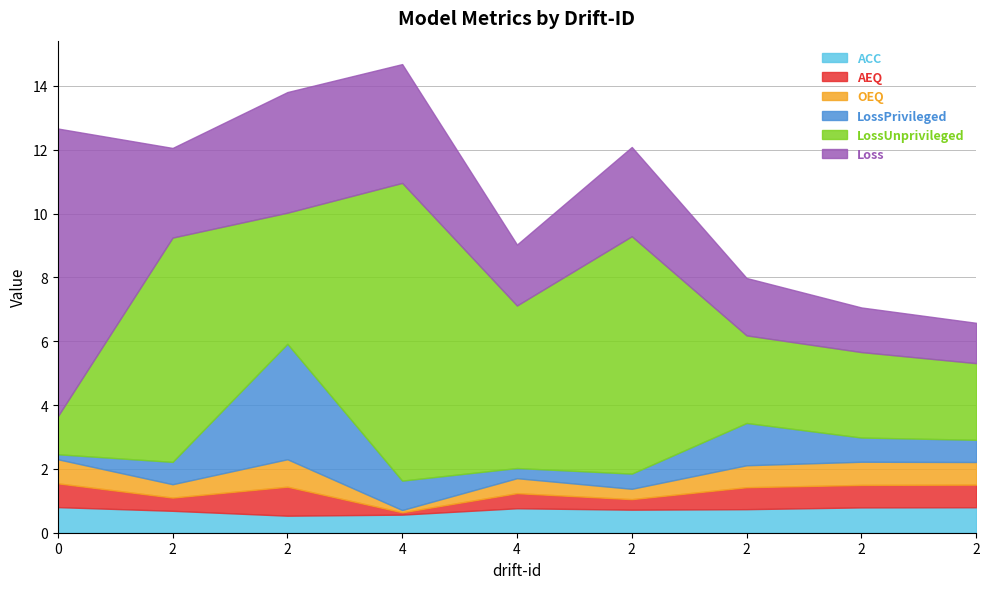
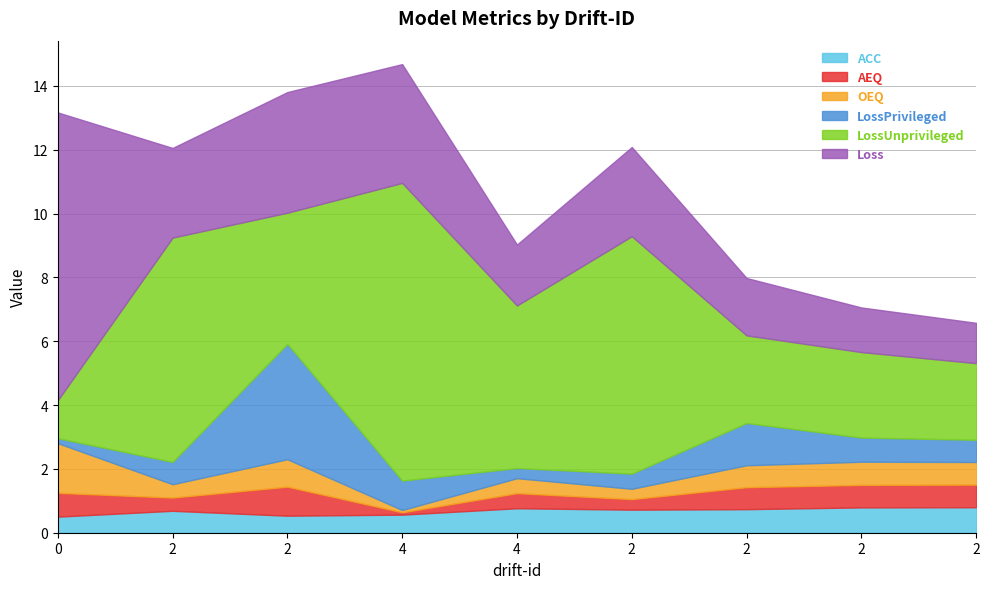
  {
    "ACC": {
-     "0": 0.8
+     "0": 0.5
    },
    "AEQ": {
      "0": 0.7
    },
    "OEQ": {
-     "0": 0.8
+     "0": 1.6
    },
    "LossPrivileged": {
      "0": 0.2
    },
    "LossUnprivileged": {
      "0": 1.2
    },
    "Loss": {
      "0": 9.0
    }
  }
